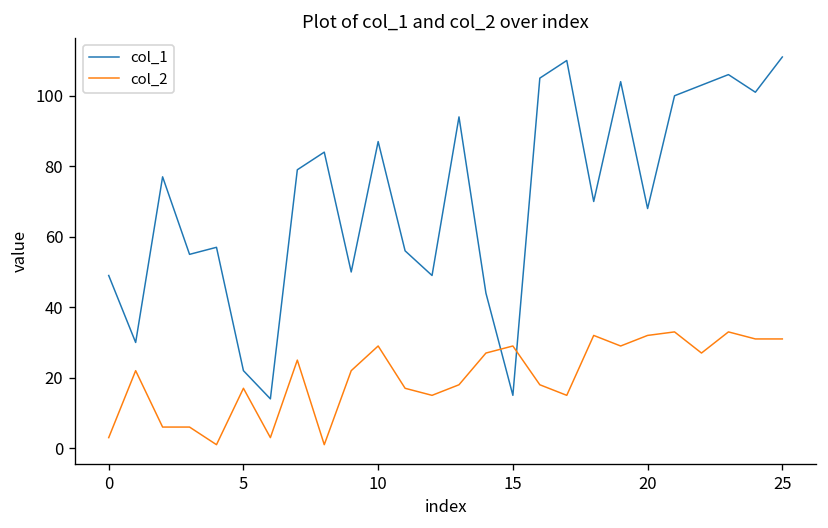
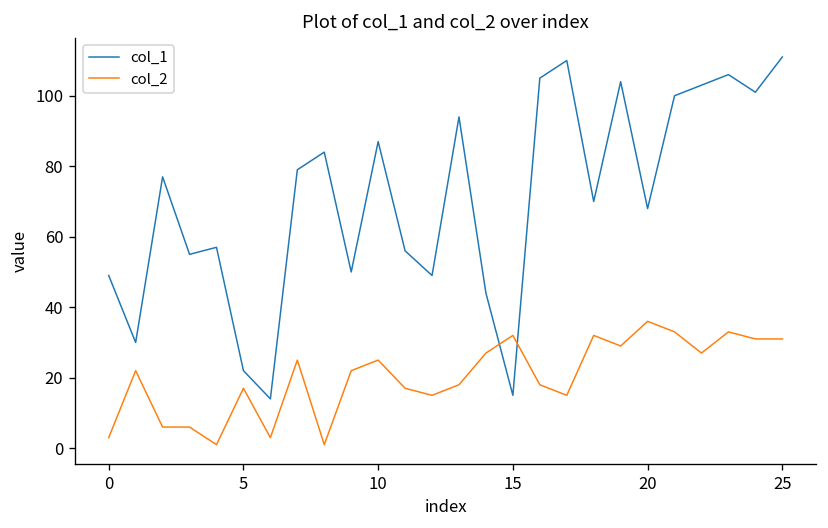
  {
    "col_1": {
      "0": 49,
      "5": 22,
      "10": 87,
      "15": 15,
      "20": 68,
      "25": 111
    },
    "col_2": {
      "0": 3,
      "5": 17,
-     "10": 29,
-     "15": 29,
-     "20": 32,
+     "10": 25,
+     "15": 32,
+     "20": 36,
      "25": 31
    }
  }
